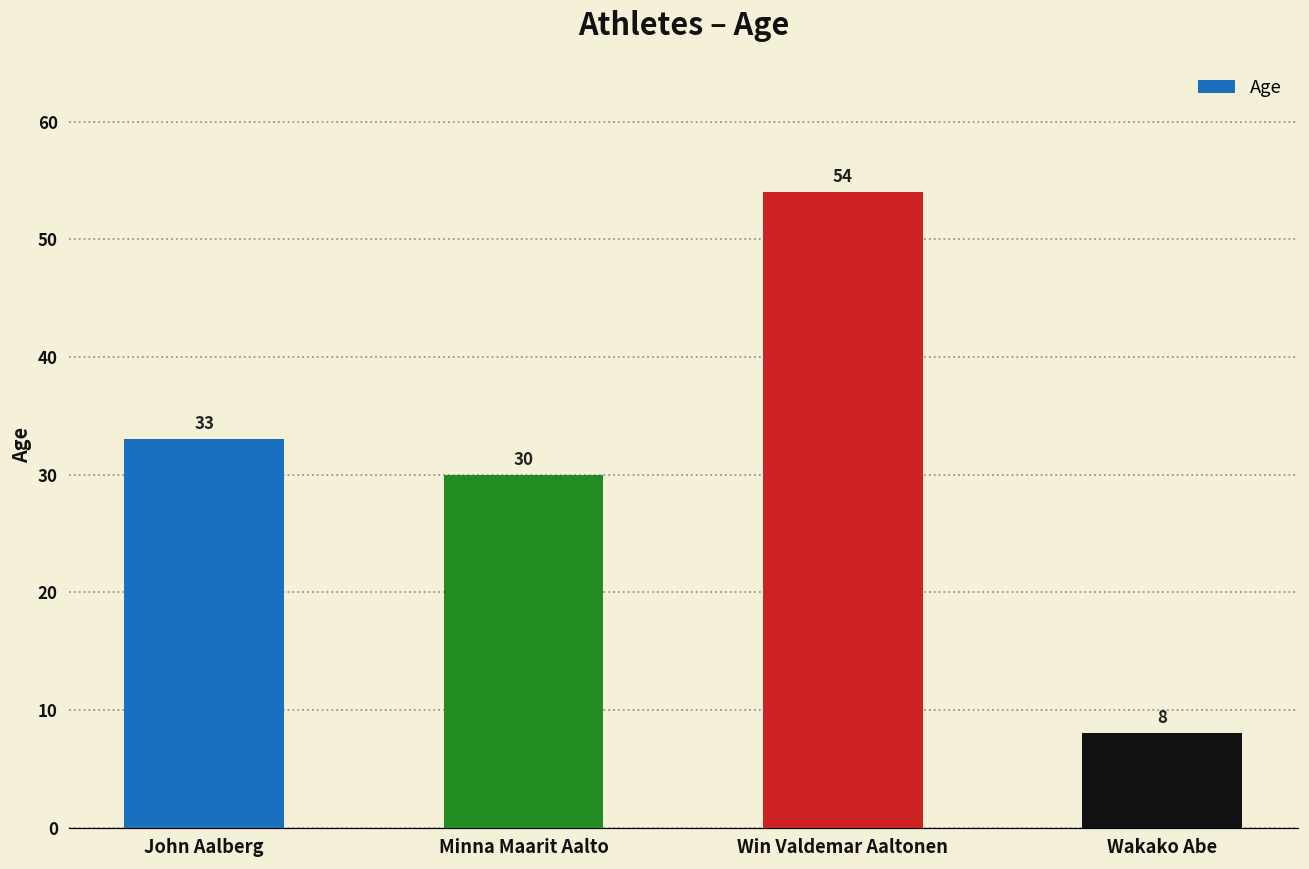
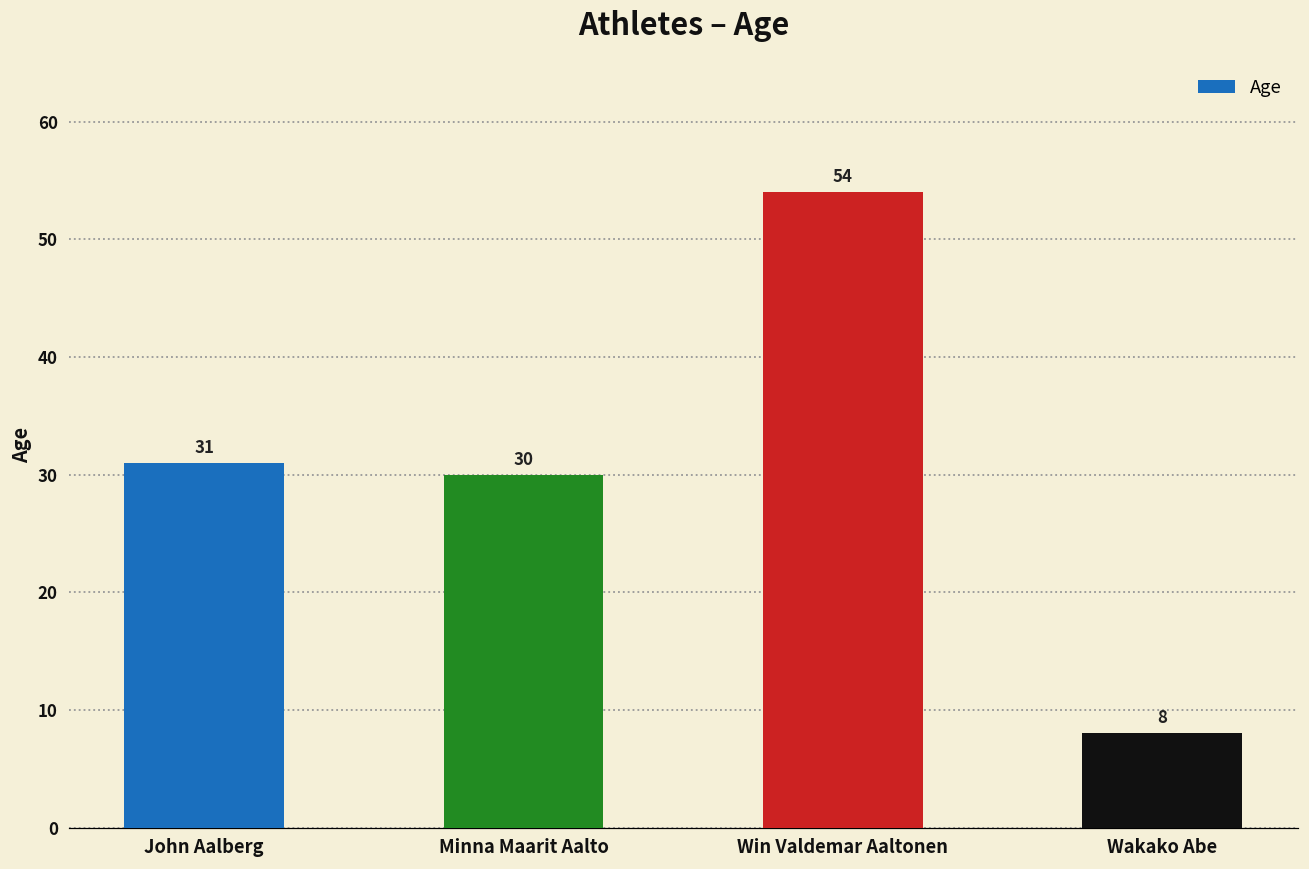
  {
-   "John Aalberg": 33,
+   "John Aalberg": 31,
    "Minna Maarit Aalto": 30,
    "Win Valdemar Aaltonen": 54,
    "Wakako Abe": 8
  }
